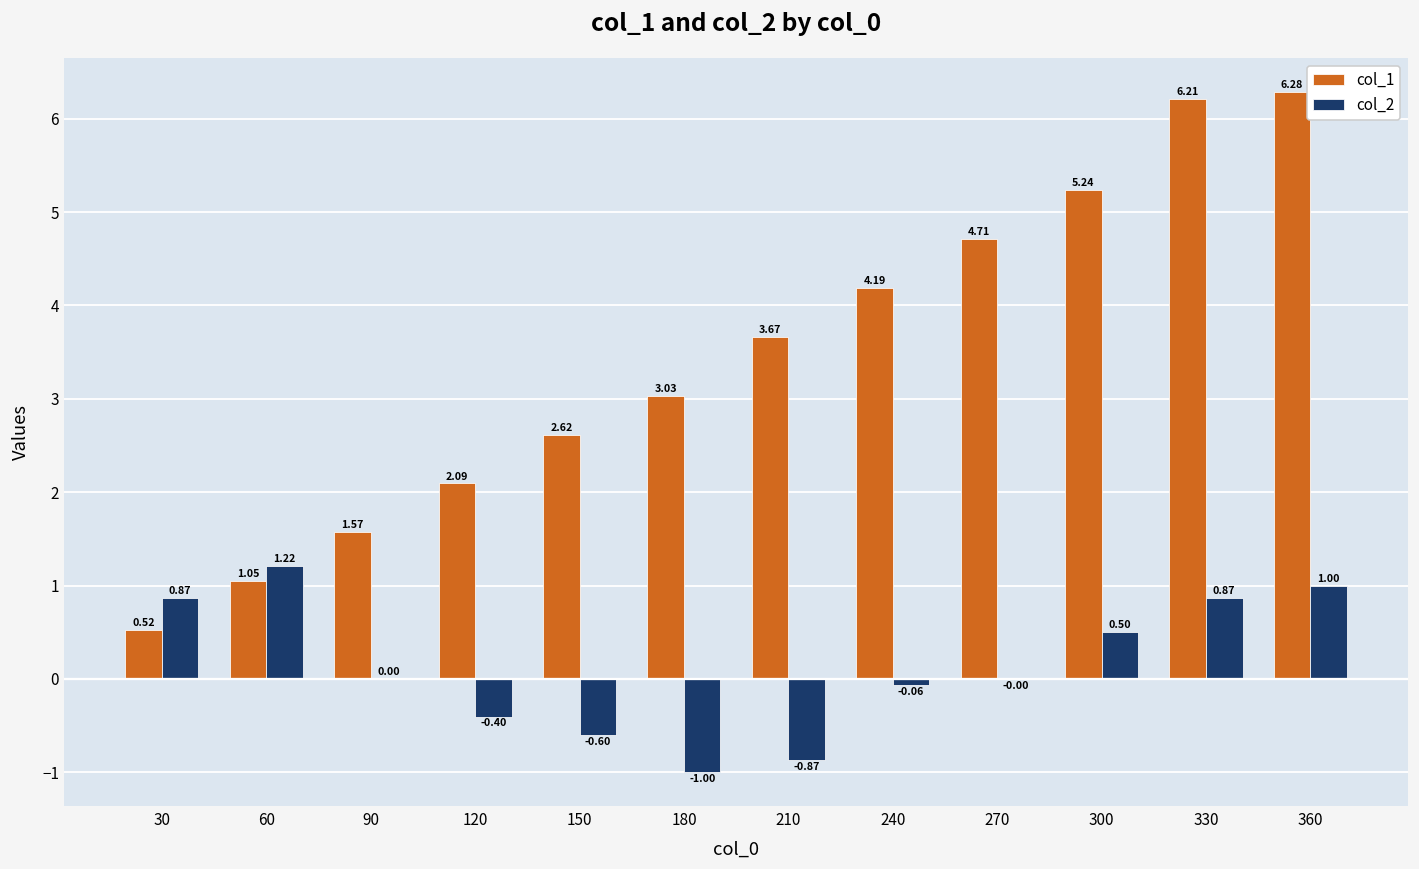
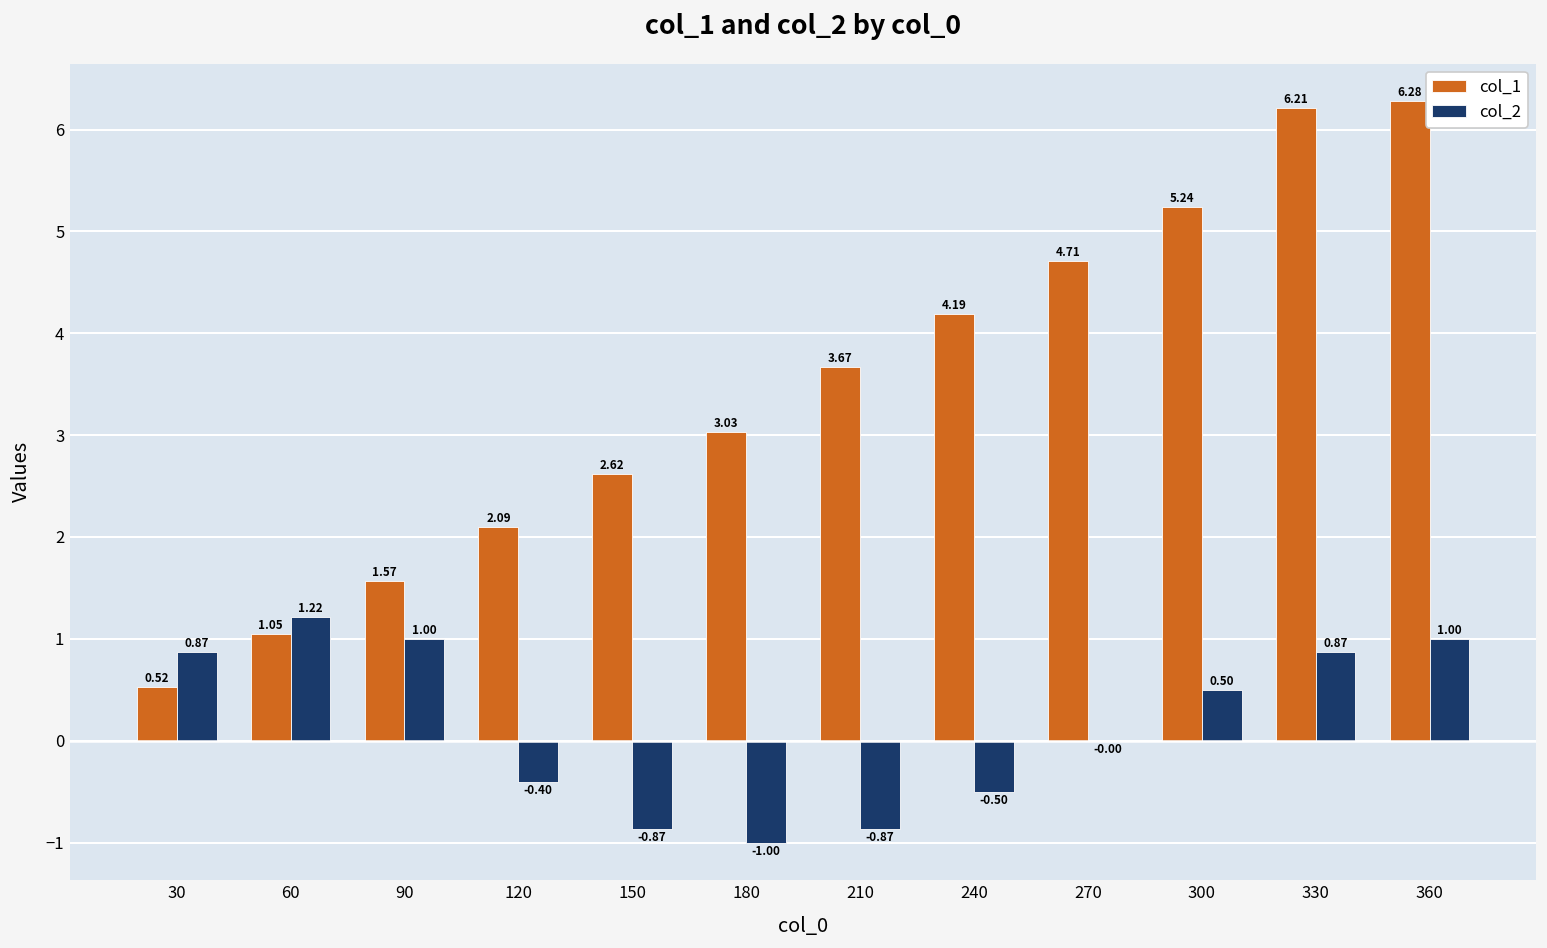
  {
    "col_1": {
      "30": 0.52,
      "60": 1.05,
      "90": 1.57,
      "120": 2.09,
      "150": 2.62,
      "180": 3.03,
      "210": 3.67,
      "240": 4.19,
      "270": 4.71,
      "300": 5.24,
      "330": 6.21,
      "360": 6.28
    },
    "col_2": {
      "30": 0.87,
      "60": 1.22,
-     "90": 0.00,
+     "90": 1.00,
      "120": -0.40,
-     "150": -0.60,
+     "150": -0.87,
      "180": -1.00,
      "210": -0.87,
-     "240": -0.06,
+     "240": -0.50,
      "270": -0.00,
      "300": 0.50,
      "330": 0.87,
      "360": 1.00
    }
  }
